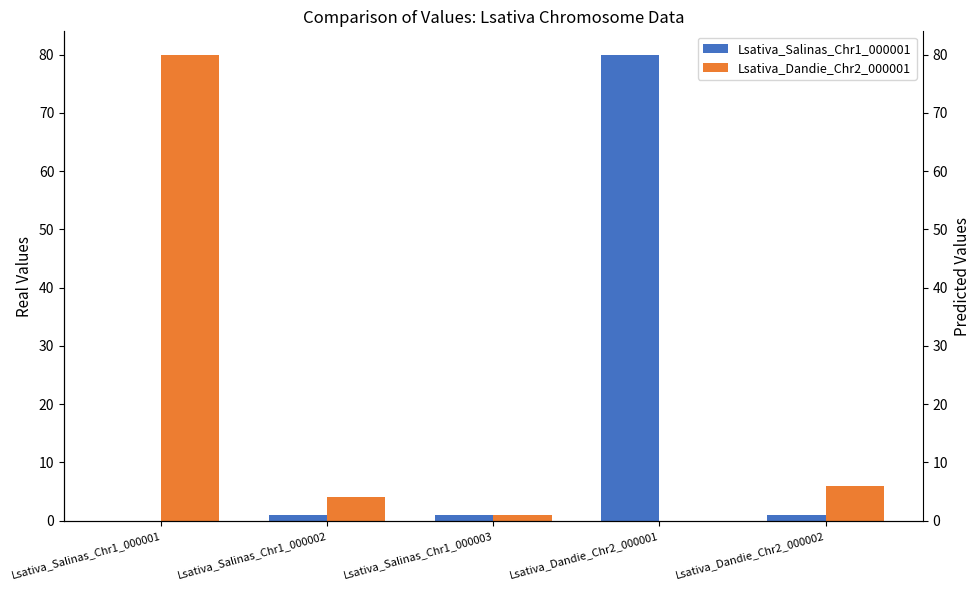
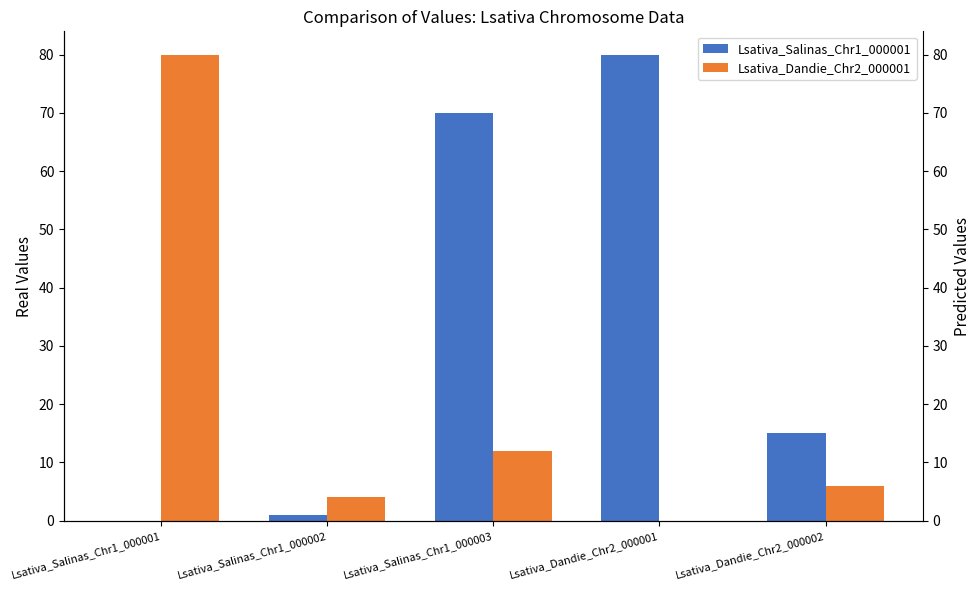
  {
    "Lsativa_Salinas_Chr1_000001": {
      "Lsativa_Salinas_Chr1_000001": 0,
      "Lsativa_Salinas_Chr1_000002": 1,
-     "Lsativa_Salinas_Chr1_000003": 1,
+     "Lsativa_Salinas_Chr1_000003": 70,
      "Lsativa_Dandie_Chr2_000001": 80,
-     "Lsativa_Dandie_Chr2_000002": 1
+     "Lsativa_Dandie_Chr2_000002": 15
    },
    "Lsativa_Dandie_Chr2_000001": {
      "Lsativa_Salinas_Chr1_000001": 80,
      "Lsativa_Salinas_Chr1_000002": 4,
-     "Lsativa_Salinas_Chr1_000003": 1,
+     "Lsativa_Salinas_Chr1_000003": 12,
      "Lsativa_Dandie_Chr2_000001": 0,
      "Lsativa_Dandie_Chr2_000002": 6
    }
  }
